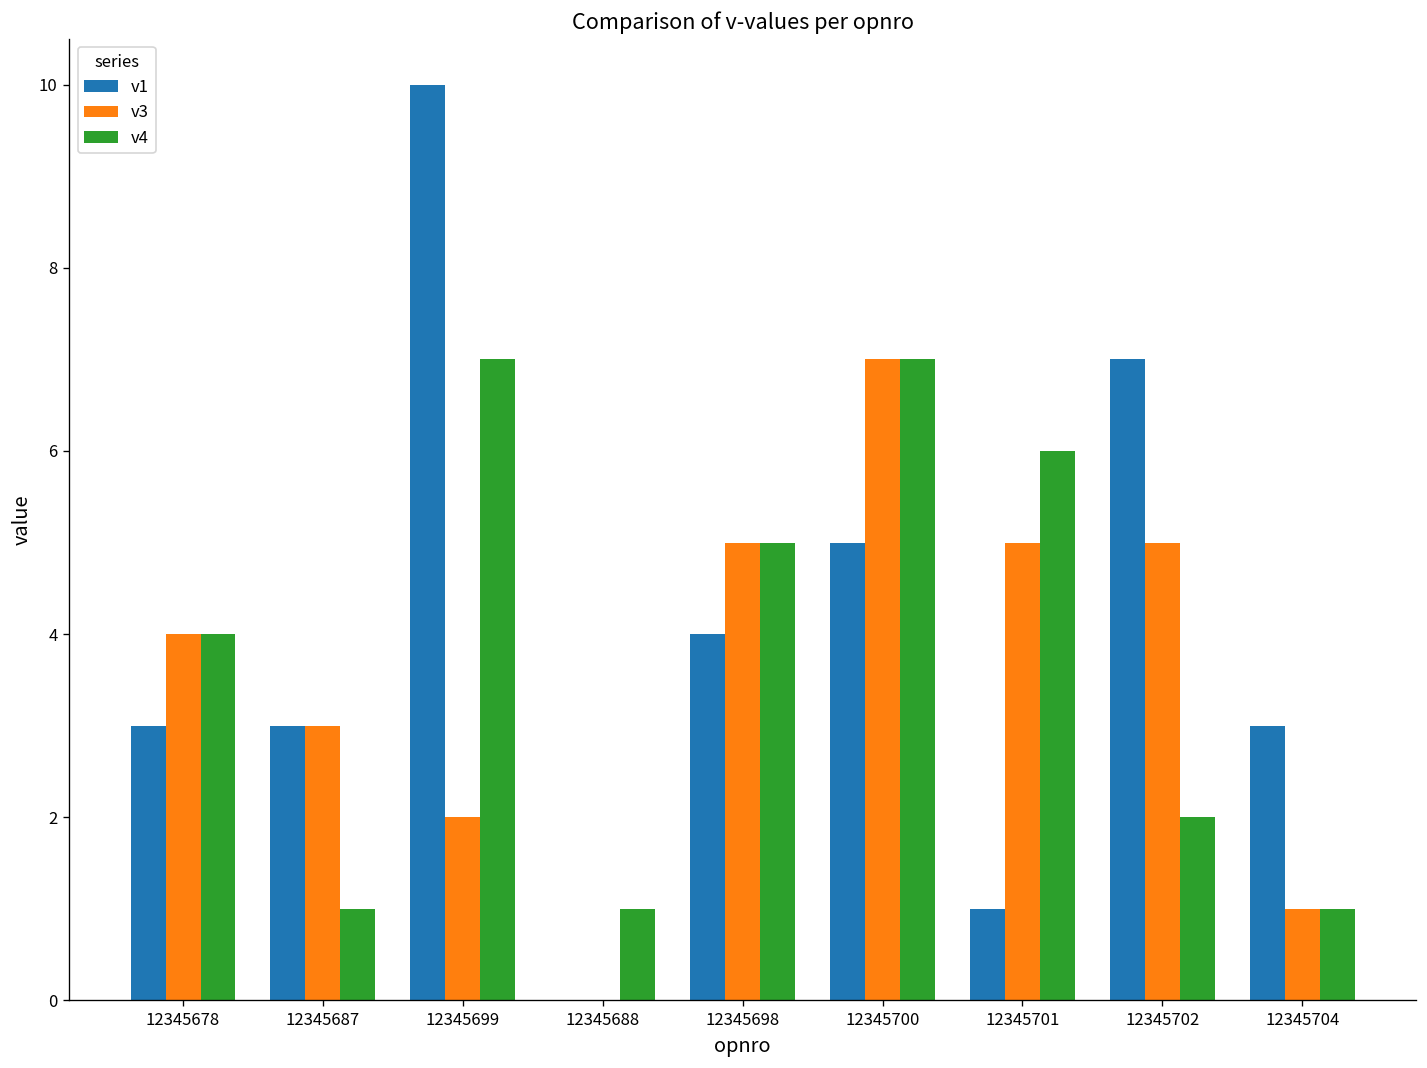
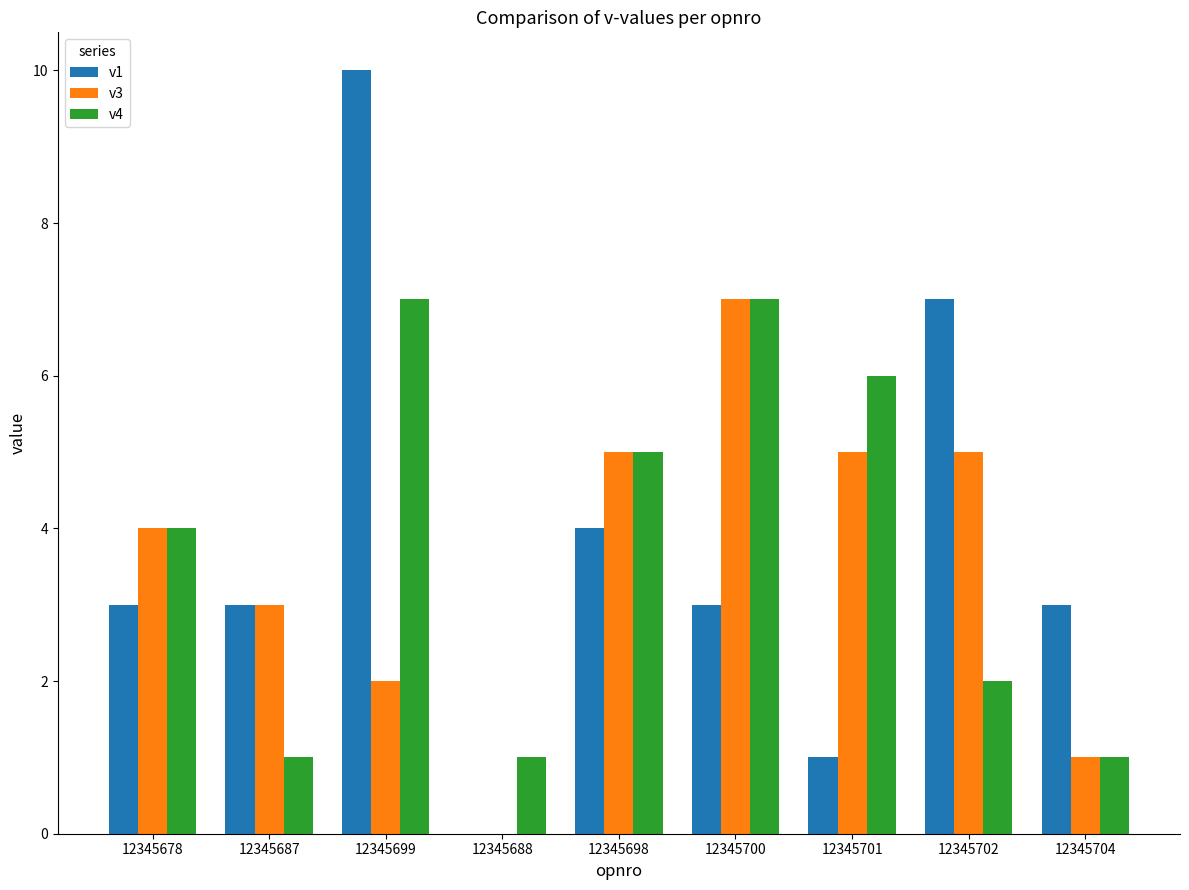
  {
    "v1": {
      "12345678": 3,
      "12345687": 3,
      "12345699": 10,
      "12345688": 0,
      "12345698": 4,
-     "12345700": 5,
+     "12345700": 3,
      "12345701": 1,
      "12345702": 7,
      "12345704": 3
    },
    "v3": {
      "12345678": 4,
      "12345687": 3,
      "12345699": 2,
      "12345688": 0,
      "12345698": 5,
      "12345700": 7,
      "12345701": 5,
      "12345702": 5,
      "12345704": 1
    },
    "v4": {
      "12345678": 4,
      "12345687": 1,
      "12345699": 7,
      "12345688": 1,
      "12345698": 5,
      "12345700": 7,
      "12345701": 6,
      "12345702": 2,
      "12345704": 1
    }
  }
